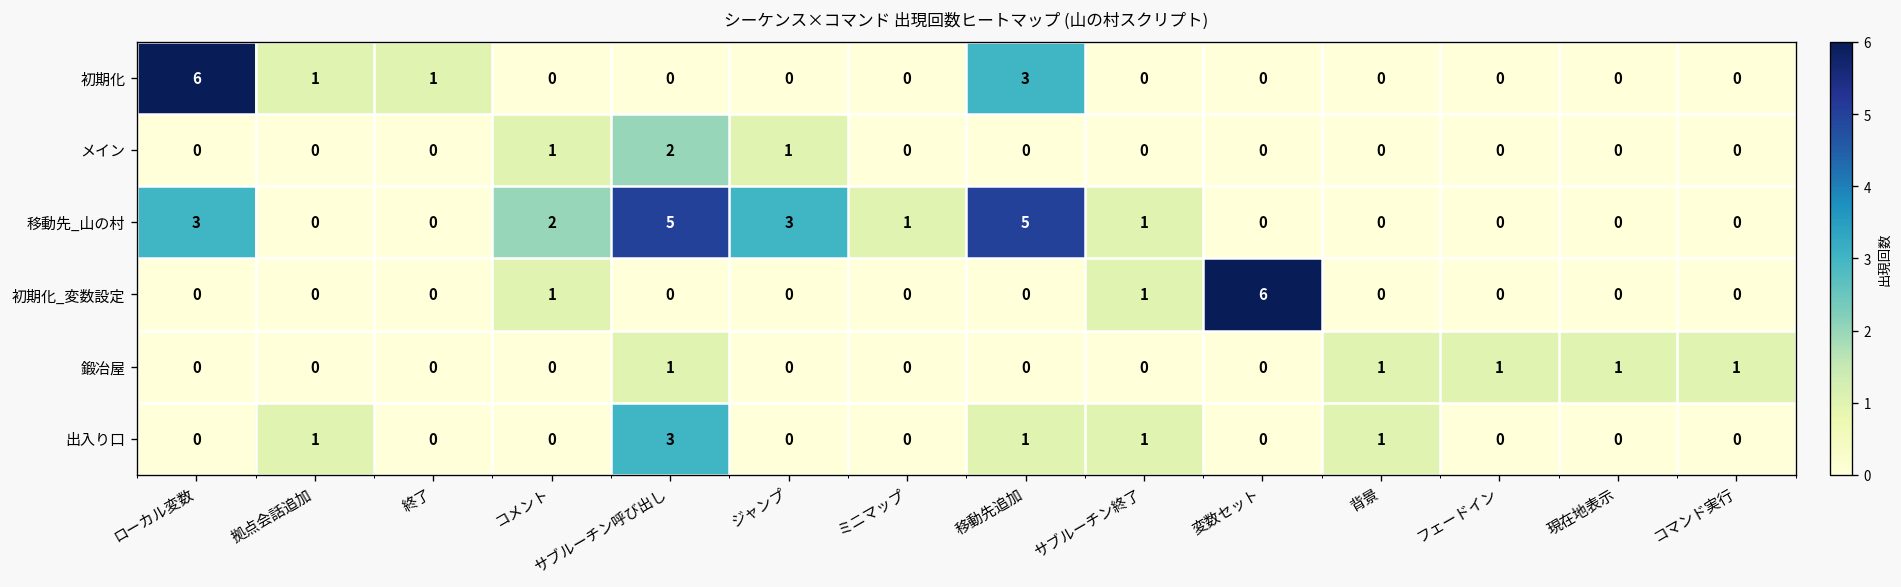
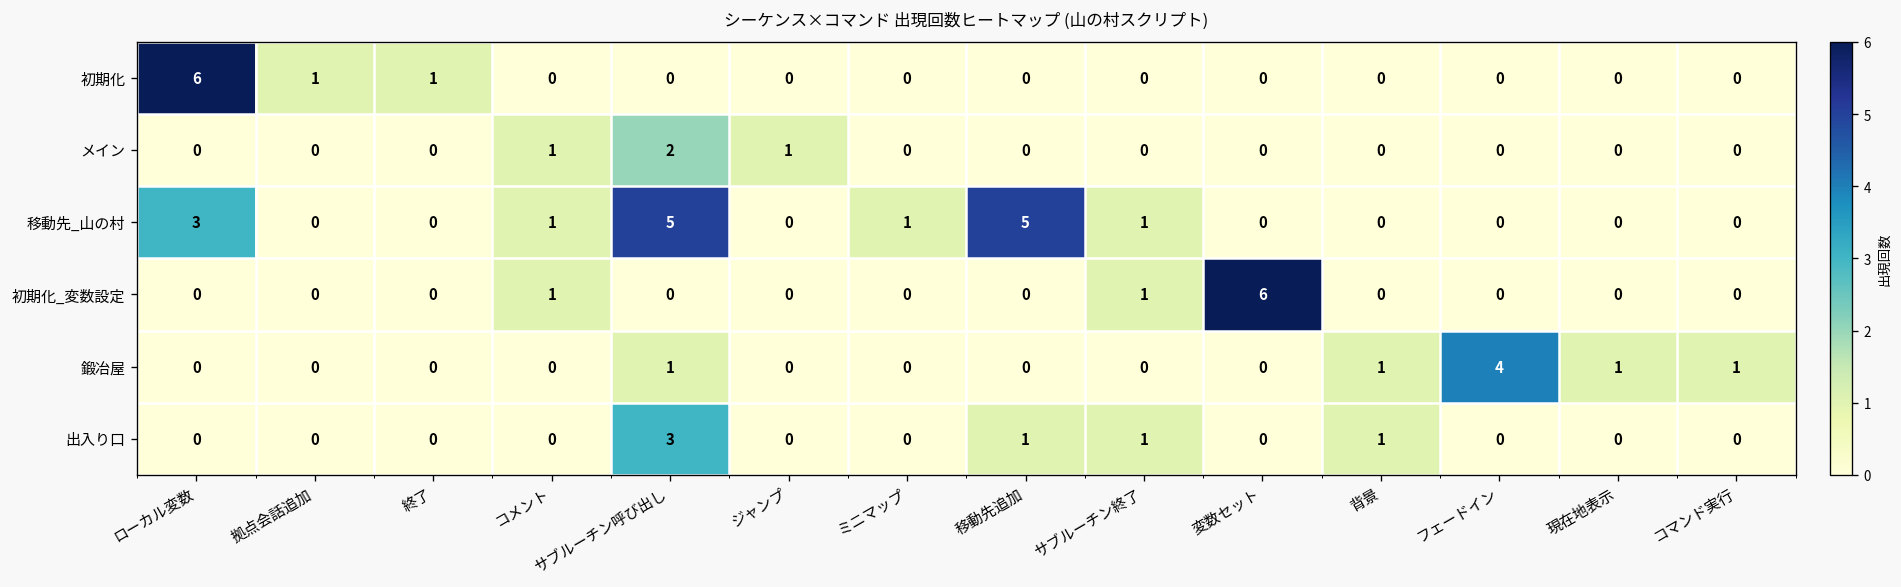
  {
    "初期化": {
      "ローカル変数": 6,
      "拠点会話追加": 1,
      "終了": 1,
      "コメント": 0,
      "サブルーチン呼び出し": 0,
      "ジャンプ": 0,
      "ミニマップ": 0,
-     "移動先追加": 3,
+     "移動先追加": 0,
      "サブルーチン終了": 0,
      "変数セット": 0,
      "背景": 0,
      "フェードイン": 0,
      "現在地表示": 0,
      "コマンド実行": 0
    },
    "メイン": {
      "ローカル変数": 0,
      "拠点会話追加": 0,
      "終了": 0,
      "コメント": 1,
      "サブルーチン呼び出し": 2,
      "ジャンプ": 1,
      "ミニマップ": 0,
      "移動先追加": 0,
      "サブルーチン終了": 0,
      "変数セット": 0,
      "背景": 0,
      "フェードイン": 0,
      "現在地表示": 0,
      "コマンド実行": 0
    },
    "移動先_山の村": {
      "ローカル変数": 3,
      "拠点会話追加": 0,
      "終了": 0,
-     "コメント": 2,
+     "コメント": 1,
      "サブルーチン呼び出し": 5,
-     "ジャンプ": 3,
+     "ジャンプ": 0,
      "ミニマップ": 1,
      "移動先追加": 5,
      "サブルーチン終了": 1,
      "変数セット": 0,
      "背景": 0,
      "フェードイン": 0,
      "現在地表示": 0,
      "コマンド実行": 0
    },
    "初期化_変数設定": {
      "ローカル変数": 0,
      "拠点会話追加": 0,
      "終了": 0,
      "コメント": 1,
      "サブルーチン呼び出し": 0,
      "ジャンプ": 0,
      "ミニマップ": 0,
      "移動先追加": 0,
      "サブルーチン終了": 1,
      "変数セット": 6,
      "背景": 0,
      "フェードイン": 0,
      "現在地表示": 0,
      "コマンド実行": 0
    },
    "鍛冶屋": {
      "ローカル変数": 0,
      "拠点会話追加": 0,
      "終了": 0,
      "コメント": 0,
      "サブルーチン呼び出し": 1,
      "ジャンプ": 0,
      "ミニマップ": 0,
      "移動先追加": 0,
      "サブルーチン終了": 0,
      "変数セット": 0,
      "背景": 1,
-     "フェードイン": 1,
+     "フェードイン": 4,
      "現在地表示": 1,
      "コマンド実行": 1
    },
    "出入り口": {
      "ローカル変数": 0,
-     "拠点会話追加": 1,
+     "拠点会話追加": 0,
      "終了": 0,
      "コメント": 0,
      "サブルーチン呼び出し": 3,
      "ジャンプ": 0,
      "ミニマップ": 0,
      "移動先追加": 1,
      "サブルーチン終了": 1,
      "変数セット": 0,
      "背景": 1,
      "フェードイン": 0,
      "現在地表示": 0,
      "コマンド実行": 0
    }
  }
